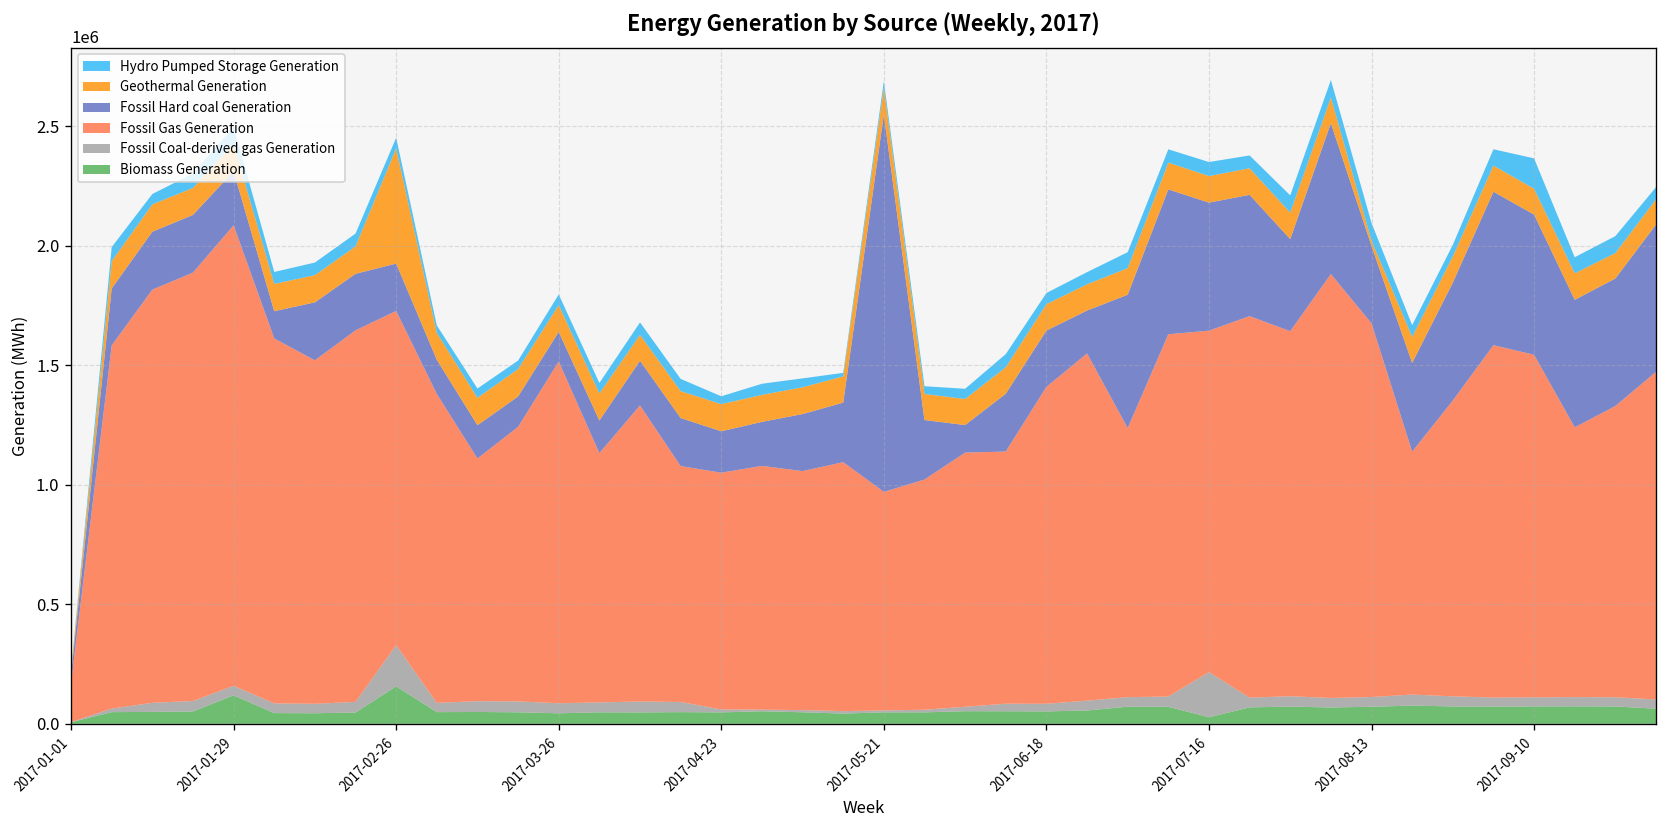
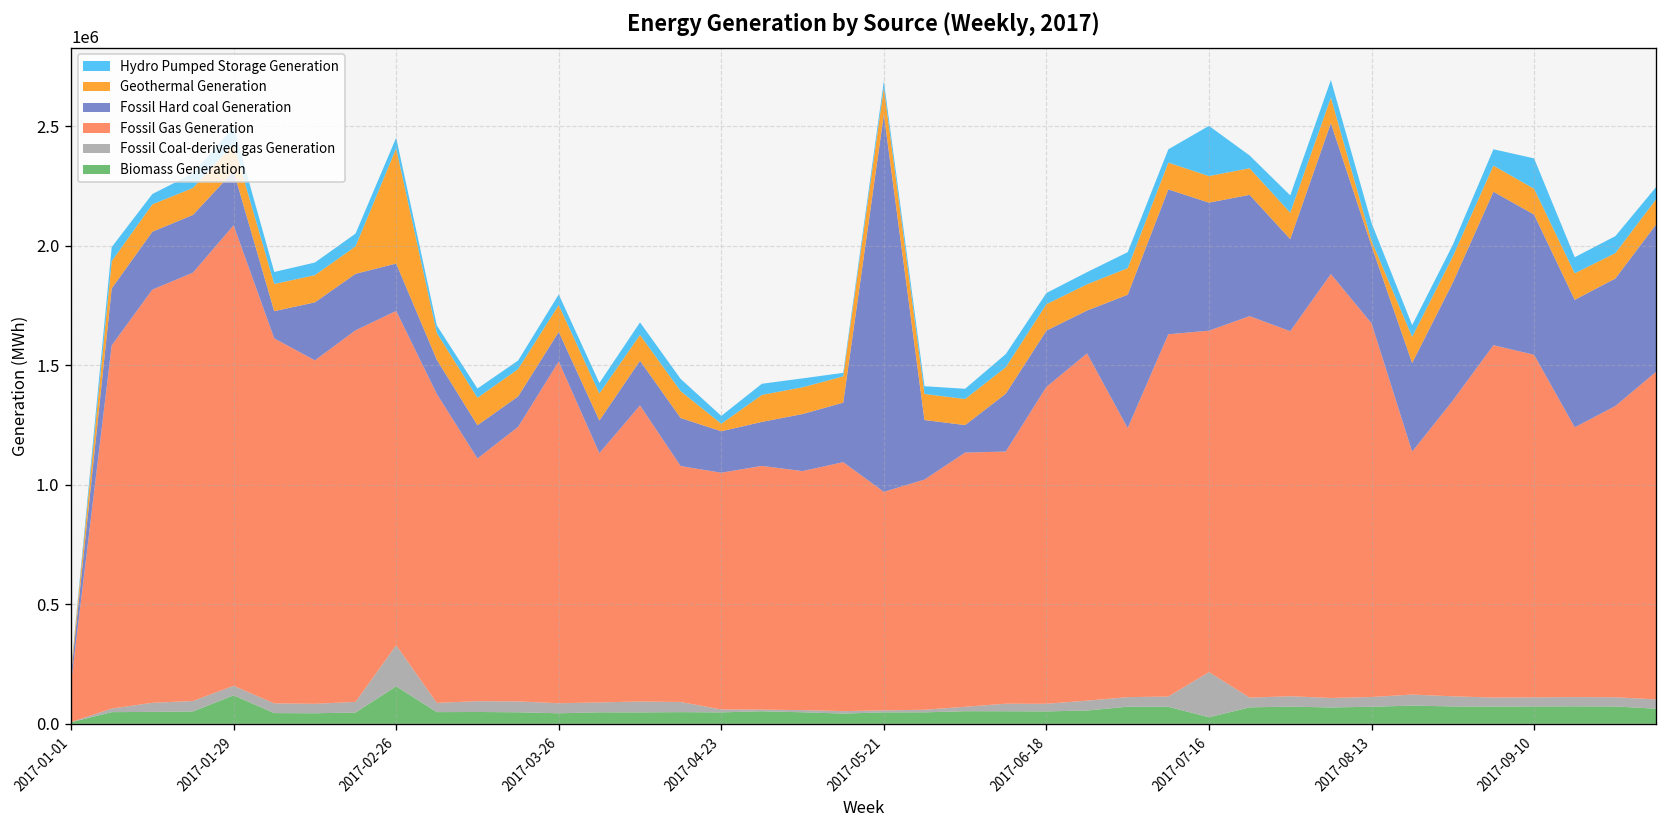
  {
    "Biomass Generation": {
      "2017-01-29": 120000,
      "2017-02-26": 160000,
      "2017-03-26": 40000,
      "2017-06-18": 50000,
      "2017-07-16": 30000,
      "2017-08-13": 70000,
      "2017-09-10": 70000
    },
    "Fossil Coal-derived gas Generation": {
      "2017-01-29": 40000,
      "2017-02-26": 170000,
      "2017-03-26": 40000,
      "2017-06-18": 30000,
      "2017-07-16": 190000,
      "2017-08-13": 40000,
      "2017-09-10": 40000
    },
    "Fossil Gas Generation": {
      "2017-01-01": 160000,
      "2017-01-29": 1930000,
      "2017-02-26": 1400000,
      "2017-03-26": 1430000,
      "2017-04-23": 990000,
      "2017-05-21": 910000,
      "2017-06-18": 1330000,
      "2017-07-16": 1430000,
      "2017-08-13": 1560000,
      "2017-09-10": 1430000
    },
    "Fossil Hard coal Generation": {
      "2017-01-01": 40000,
      "2017-01-29": 230000,
      "2017-02-26": 200000,
      "2017-03-26": 120000,
      "2017-04-23": 170000,
      "2017-05-21": 1580000,
      "2017-06-18": 240000,
      "2017-07-16": 540000,
      "2017-08-13": 320000,
      "2017-09-10": 590000
    },
    "Geothermal Generation": {
      "2017-02-26": 480000,
      "2017-03-26": 110000,
-     "2017-04-23": 110000,
+     "2017-04-23": 30000,
      "2017-05-21": 110000,
      "2017-06-18": 110000,
      "2017-07-16": 110000,
      "2017-08-13": 20000,
      "2017-09-10": 110000
    },
    "Hydro Pumped Storage Generation": {
      "2017-02-26": 40000,
      "2017-03-26": 40000,
      "2017-04-23": 30000,
      "2017-05-21": 30000,
      "2017-06-18": 50000,
-     "2017-07-16": 60000,
+     "2017-07-16": 210000,
      "2017-08-13": 70000,
      "2017-09-10": 130000
    }
  }
